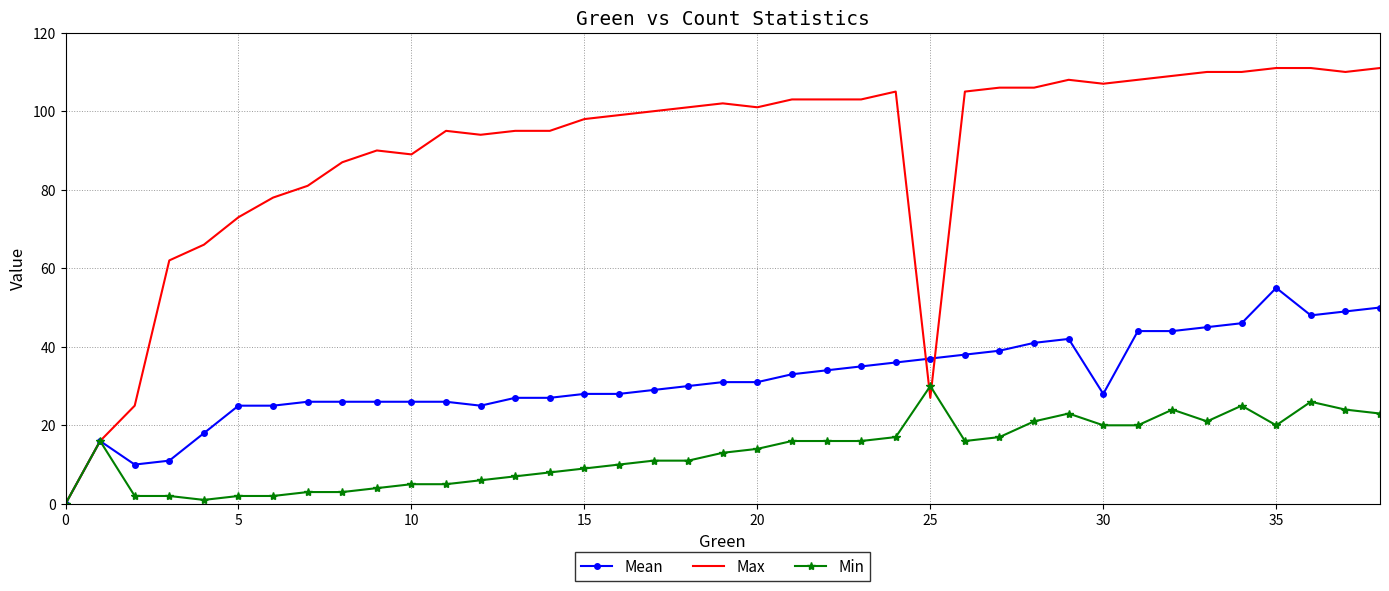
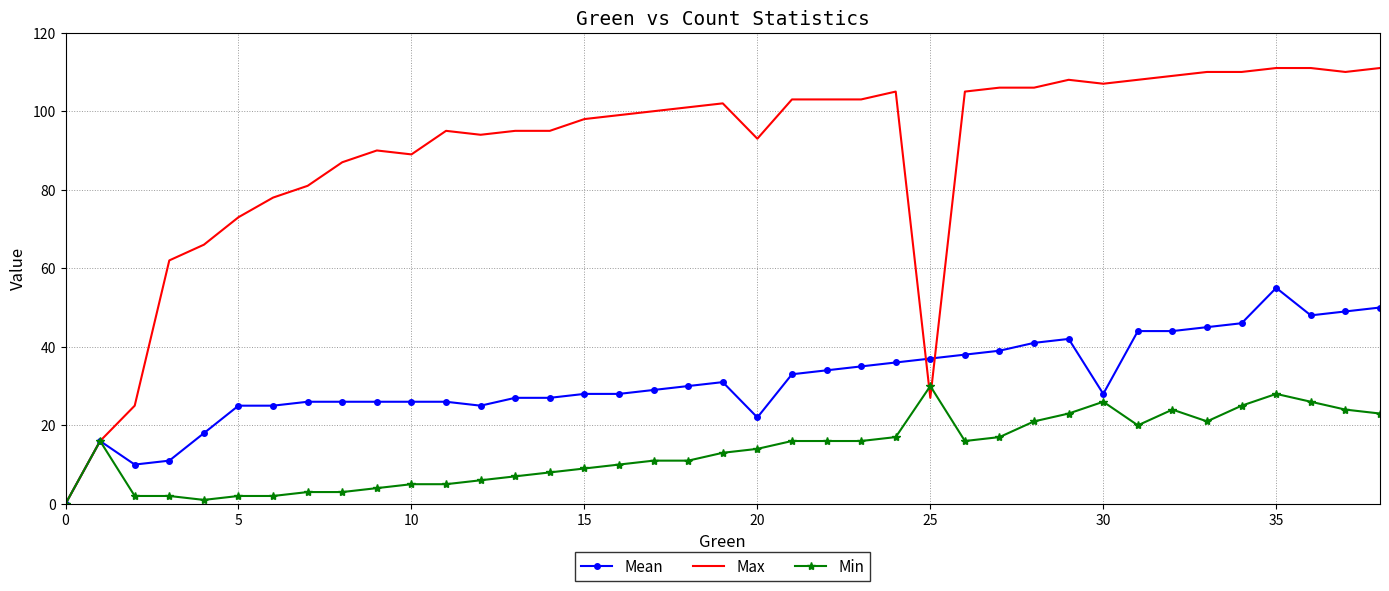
  {
    "Mean": {
      "5": 25,
      "10": 26,
      "15": 28,
-     "20": 31,
+     "20": 22,
      "25": 37,
      "30": 28,
      "35": 55
    },
    "Max": {
      "5": 73,
      "10": 89,
      "15": 98,
-     "20": 101,
+     "20": 93,
      "25": 27,
      "30": 107,
      "35": 111
    },
    "Min": {
      "5": 2,
      "10": 5,
      "15": 9,
      "20": 14,
      "25": 30,
-     "30": 20,
-     "35": 20
+     "30": 26,
+     "35": 28
    }
  }
